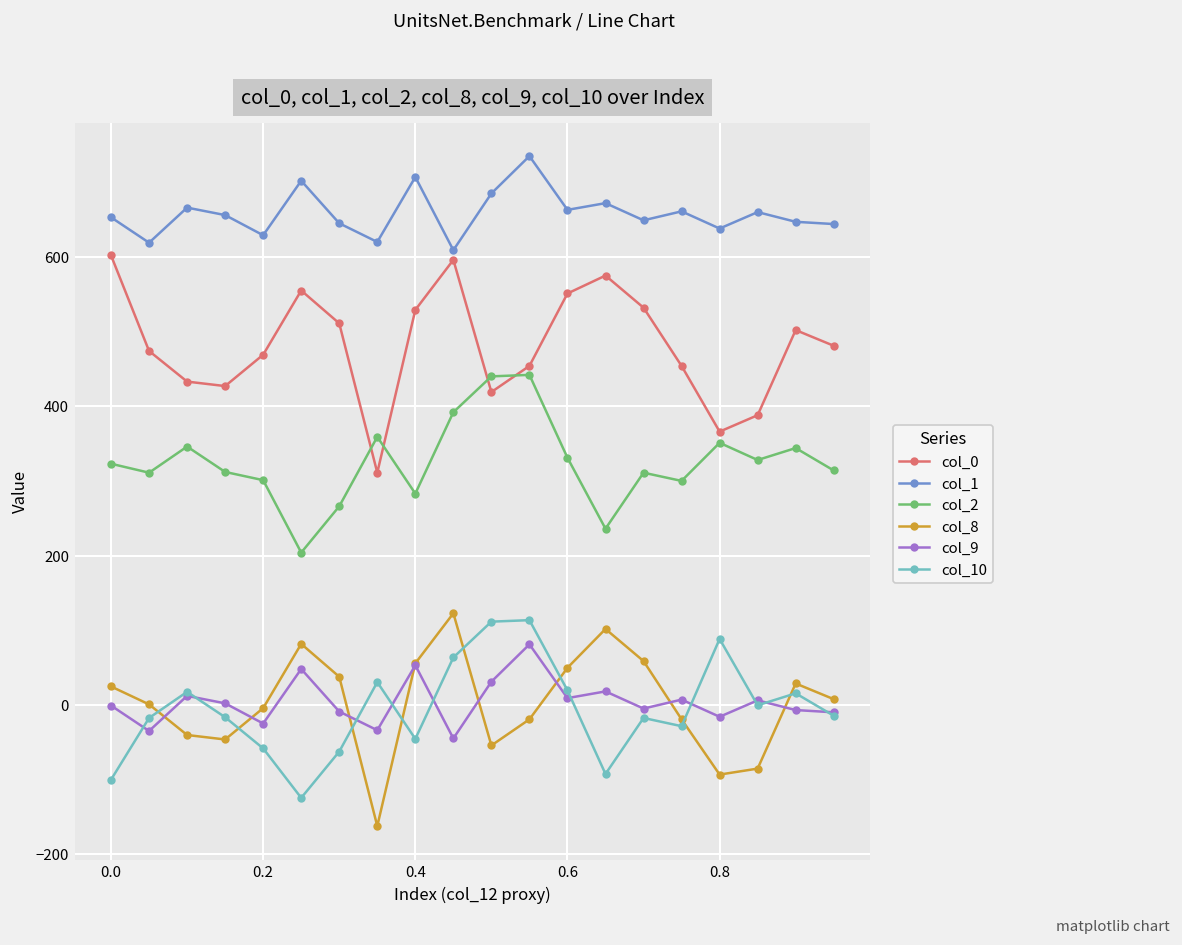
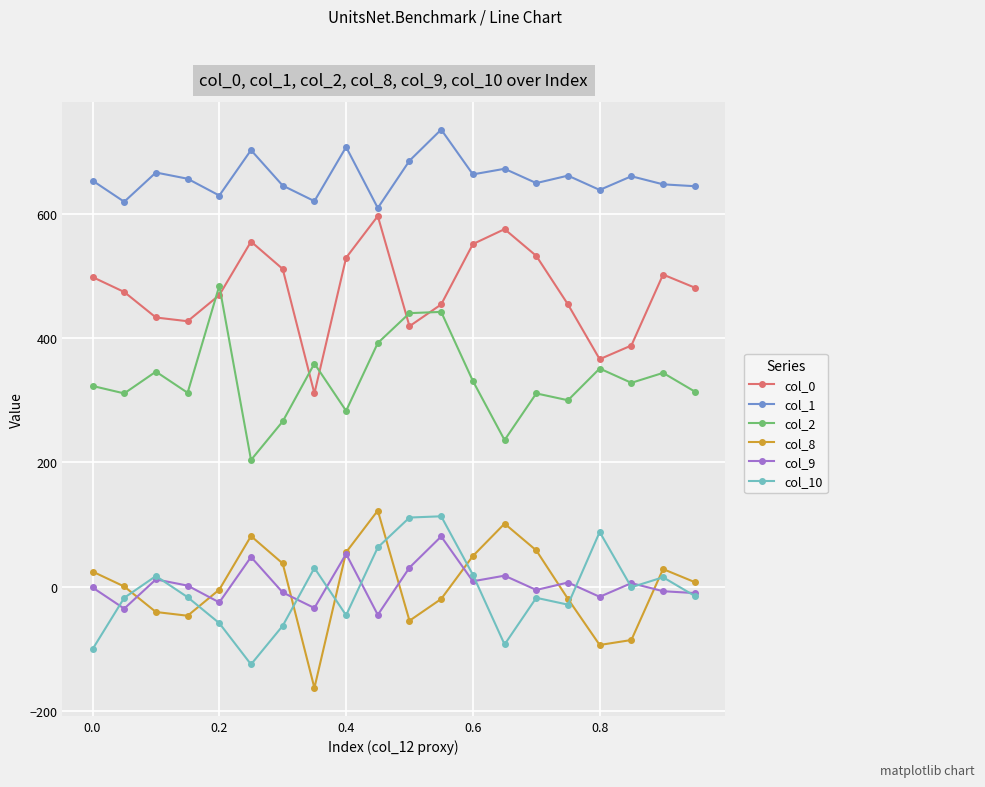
  {
    "col_0": {
-     "0.0": 600,
+     "0.0": 500,
      "0.2": 470,
      "0.4": 530,
      "0.6": 550,
      "0.8": 370
    },
    "col_2": {
      "0.0": 320,
-     "0.2": 300,
+     "0.2": 480,
      "0.4": 280,
      "0.6": 330,
      "0.8": 350
    },
    "col_8": {
      "0.0": 20,
      "0.2": 0,
      "0.6": 50,
      "0.8": -90
    }
  }
